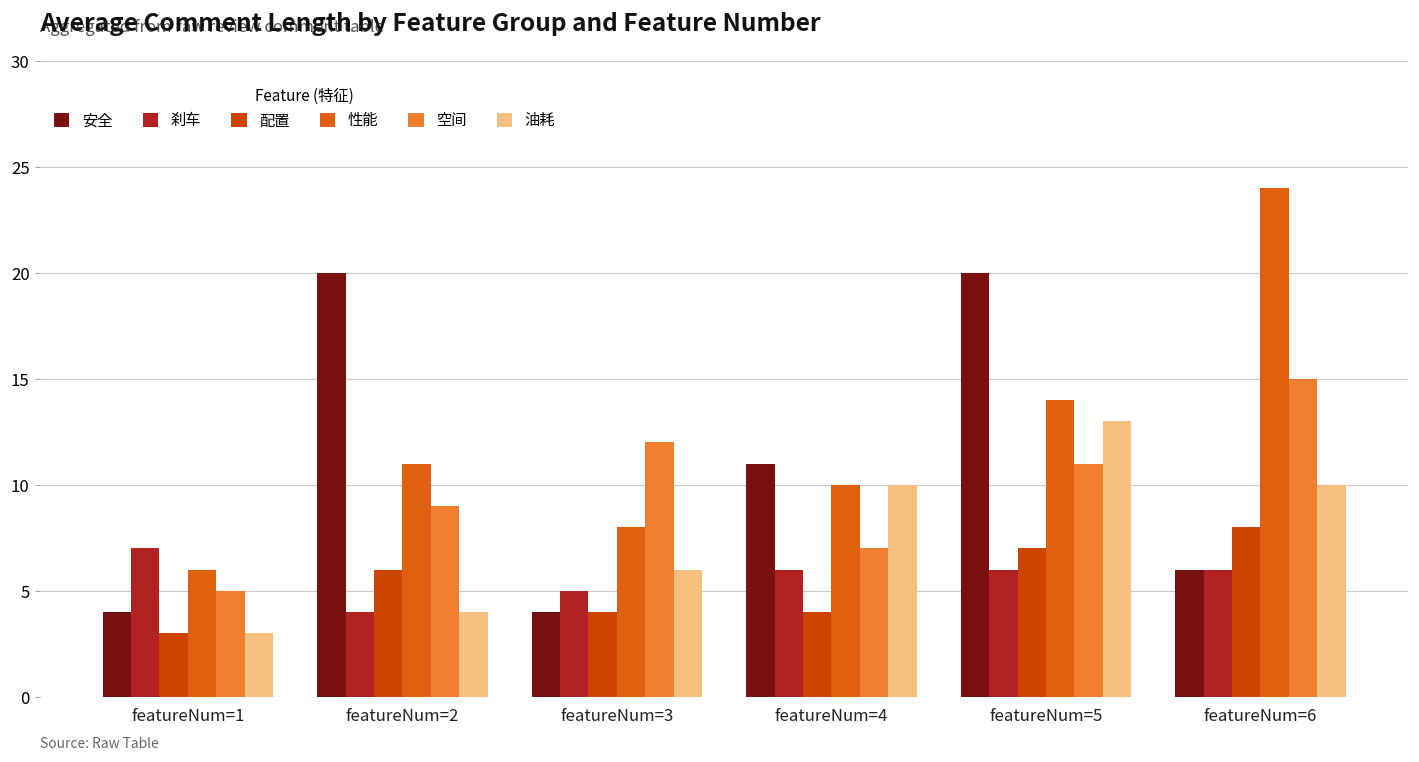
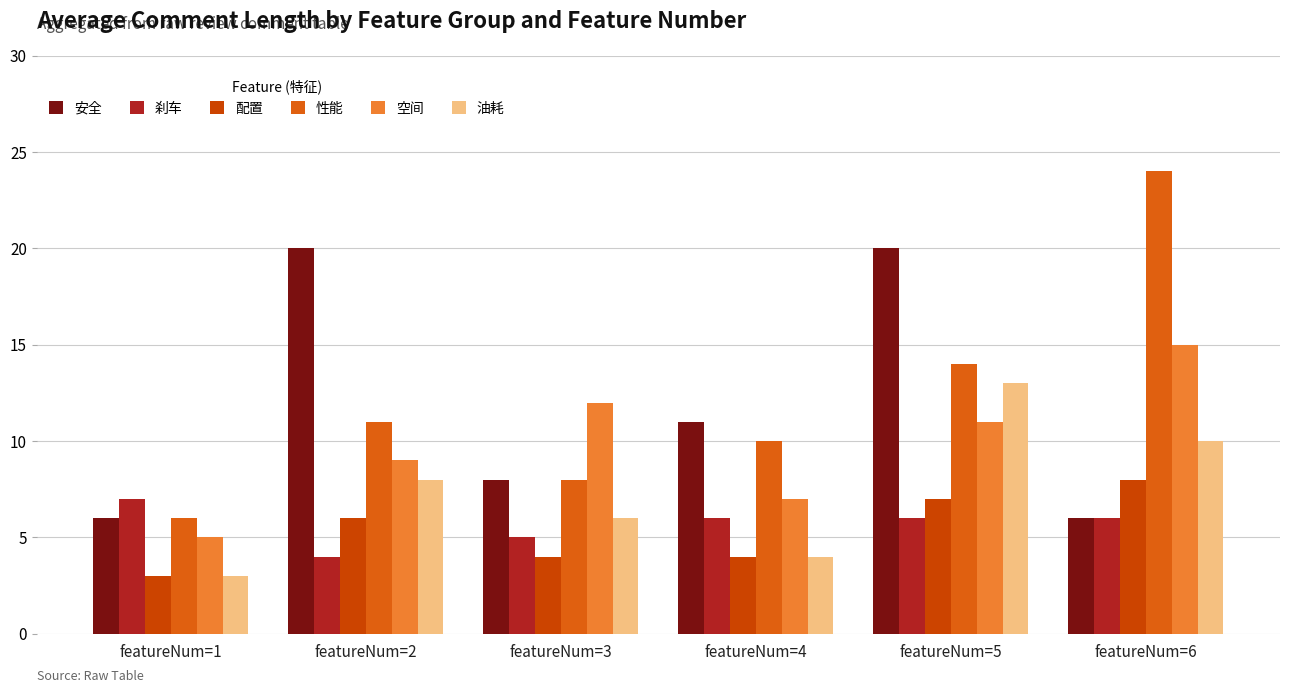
  {
    "安全": {
-     "featureNum=1": 4,
+     "featureNum=1": 6,
      "featureNum=2": 20,
-     "featureNum=3": 4,
+     "featureNum=3": 8,
      "featureNum=4": 11,
      "featureNum=5": 20,
      "featureNum=6": 6
    },
    "油耗": {
      "featureNum=1": 3,
-     "featureNum=2": 4,
+     "featureNum=2": 8,
      "featureNum=3": 6,
-     "featureNum=4": 10,
+     "featureNum=4": 4,
      "featureNum=5": 13,
      "featureNum=6": 10
    }
  }
